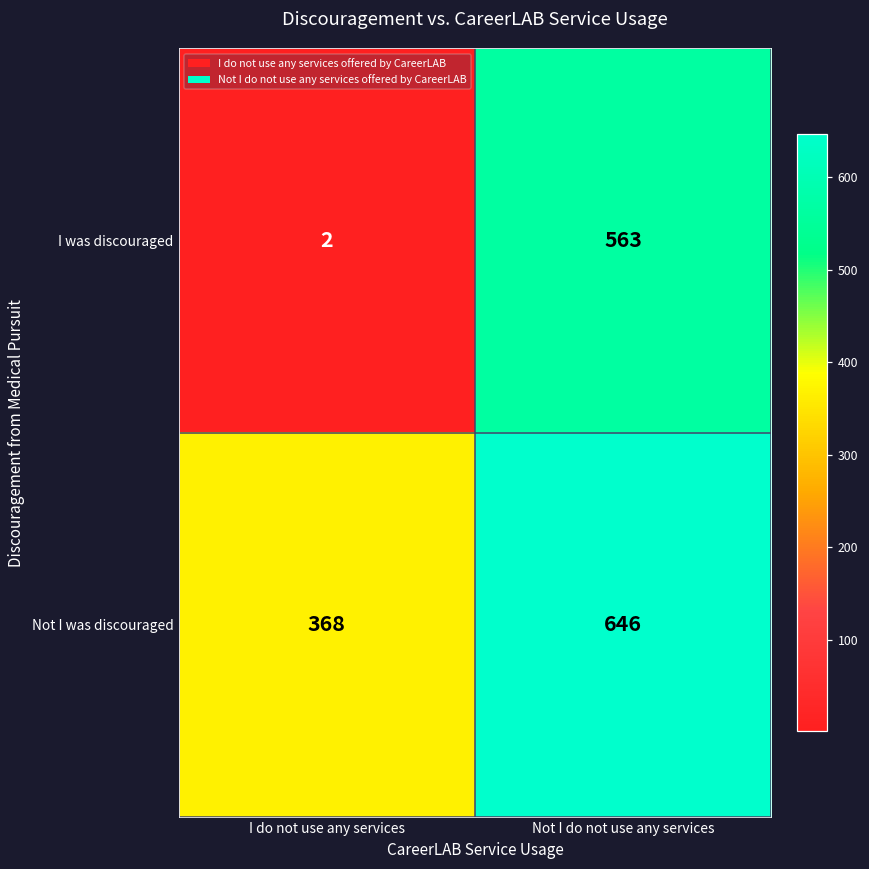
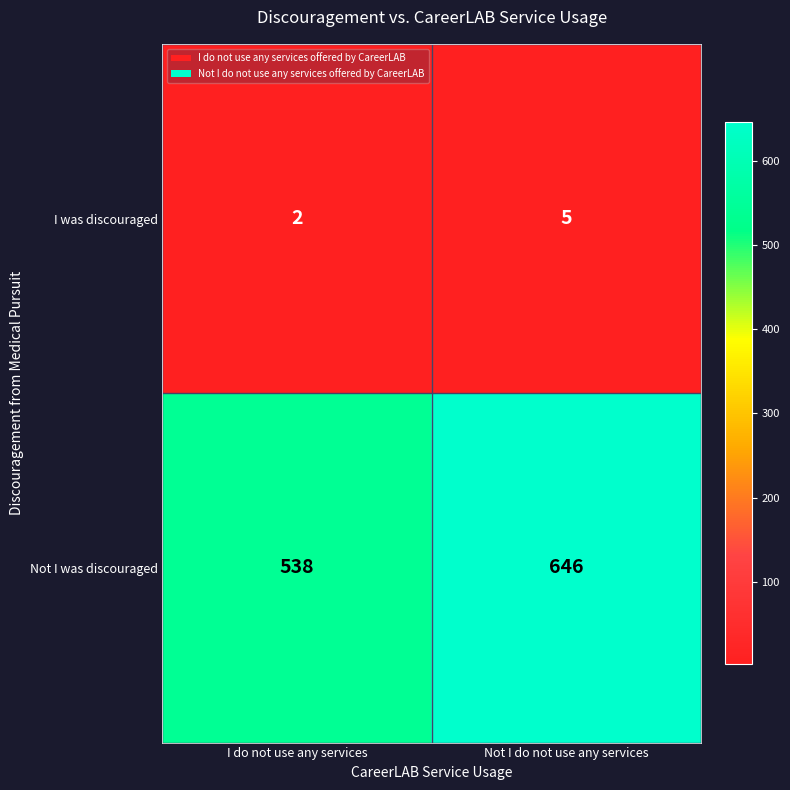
  {
    "I was discouraged": {
      "I do not use any services": 2,
-     "Not I do not use any services": 563
+     "Not I do not use any services": 5
    },
    "Not I was discouraged": {
-     "I do not use any services": 368,
+     "I do not use any services": 538,
      "Not I do not use any services": 646
    }
  }
